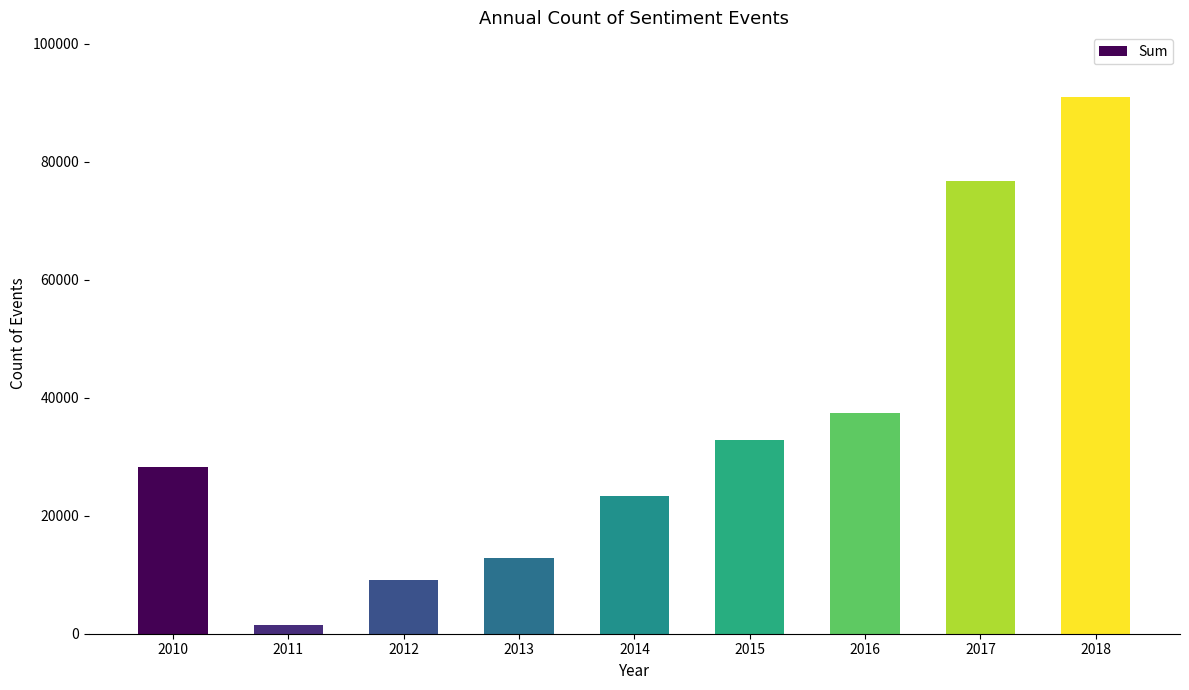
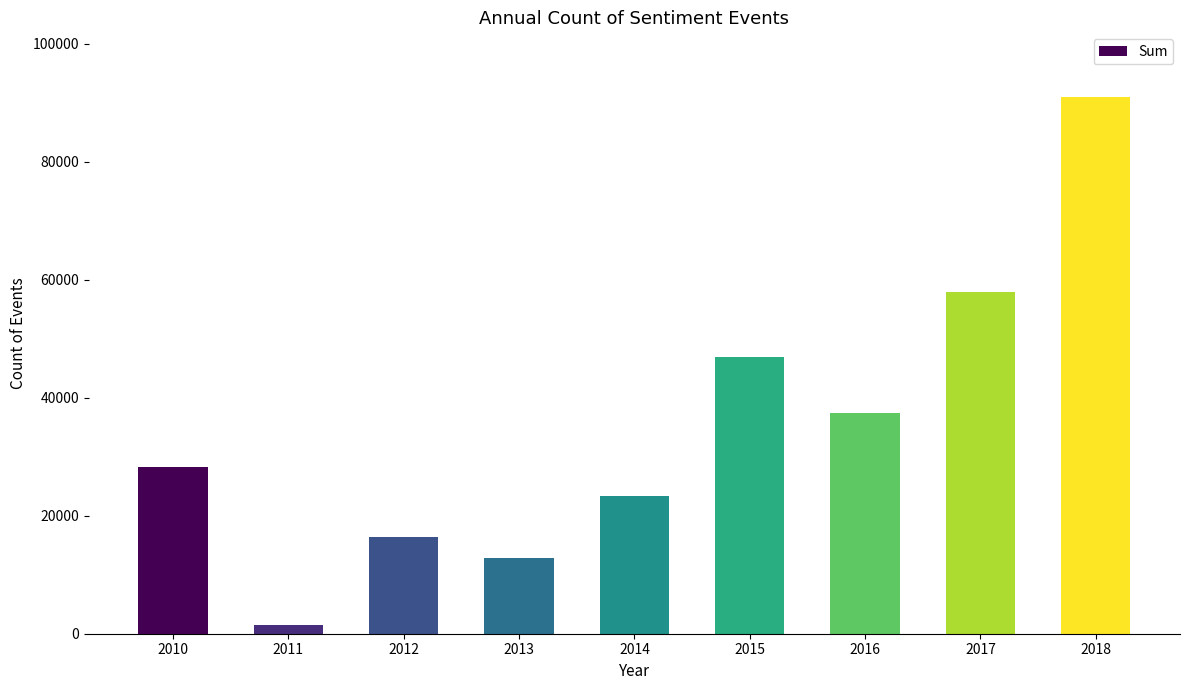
  {
    "2010": 28000,
    "2011": 2000,
-   "2012": 9000,
+   "2012": 16000,
    "2013": 13000,
    "2014": 23000,
-   "2015": 33000,
+   "2015": 47000,
    "2016": 37000,
-   "2017": 77000,
+   "2017": 58000,
    "2018": 91000
  }
